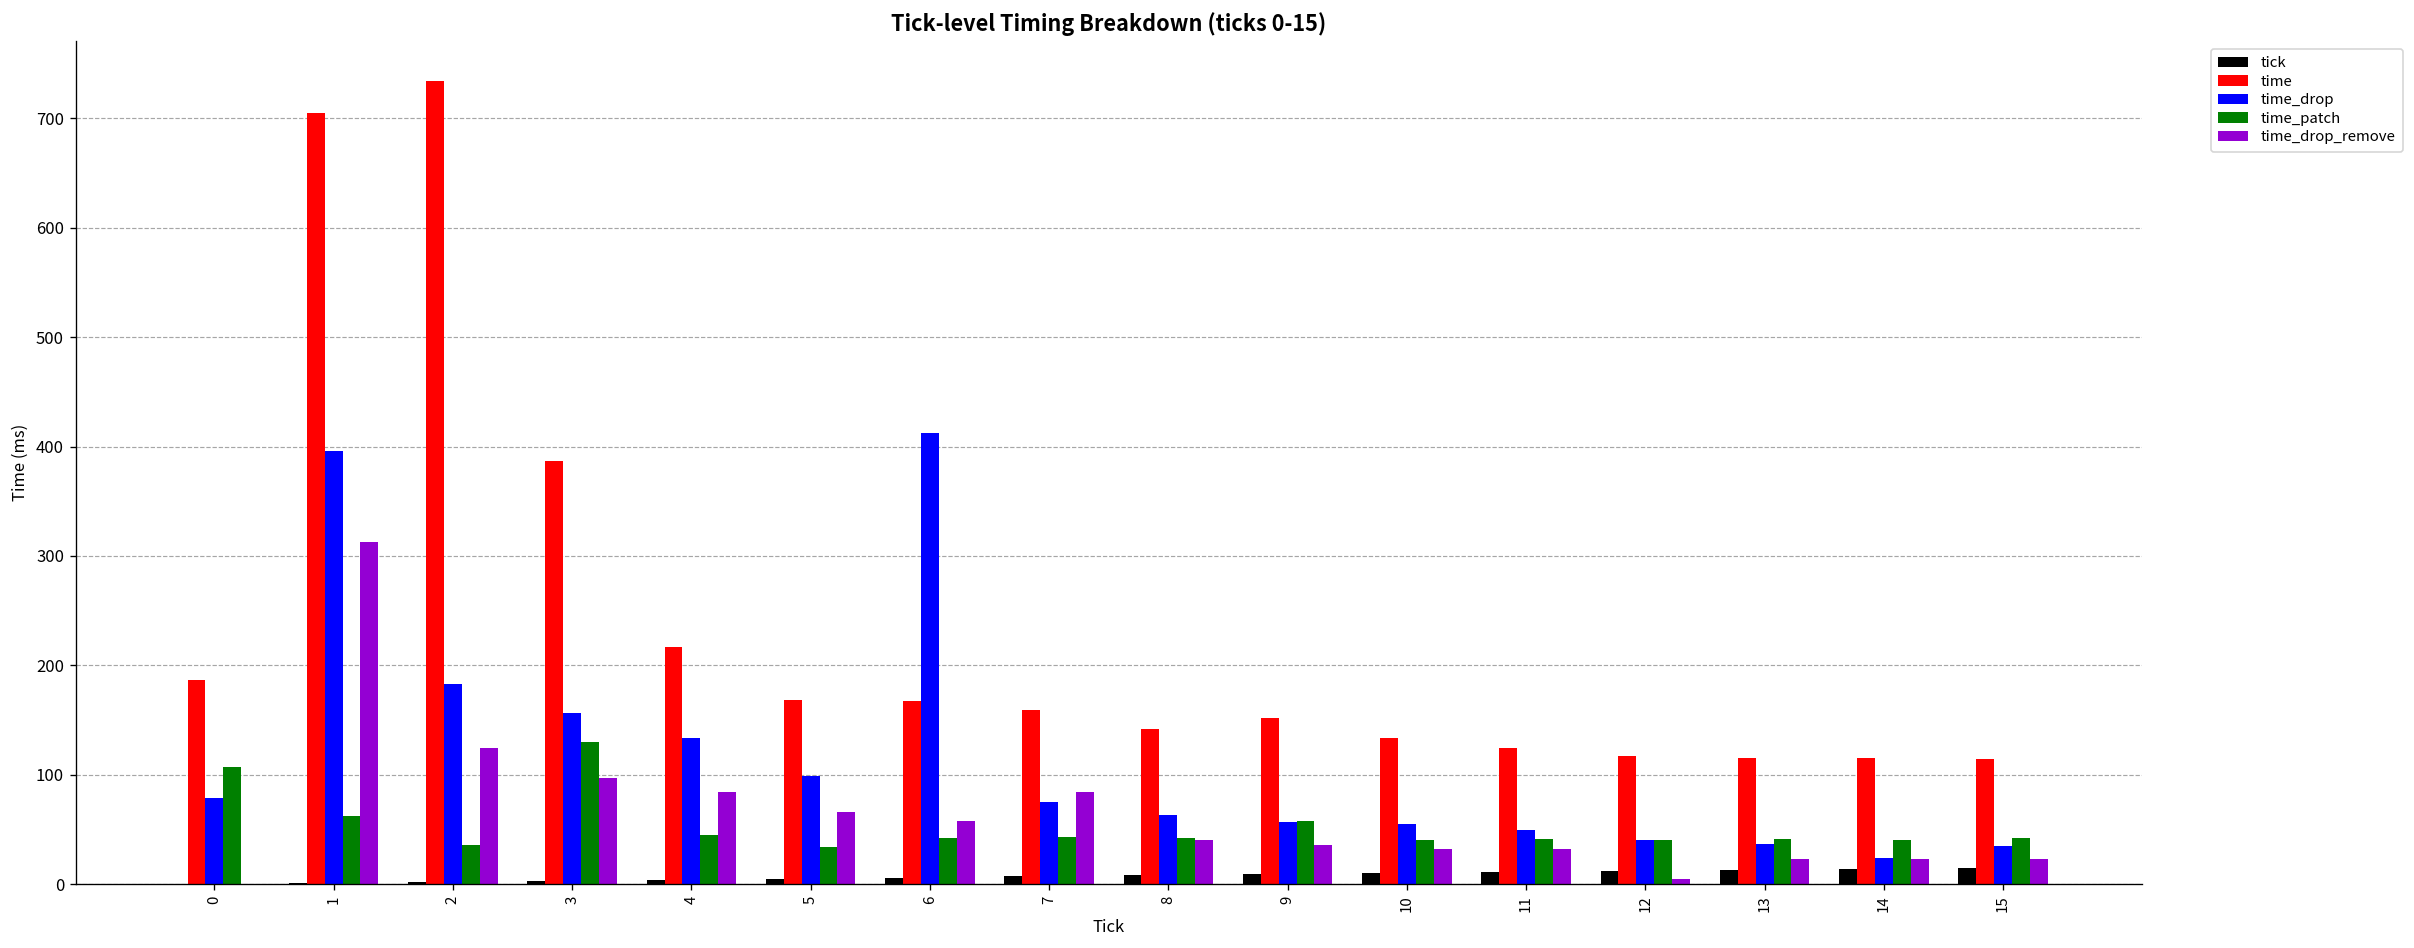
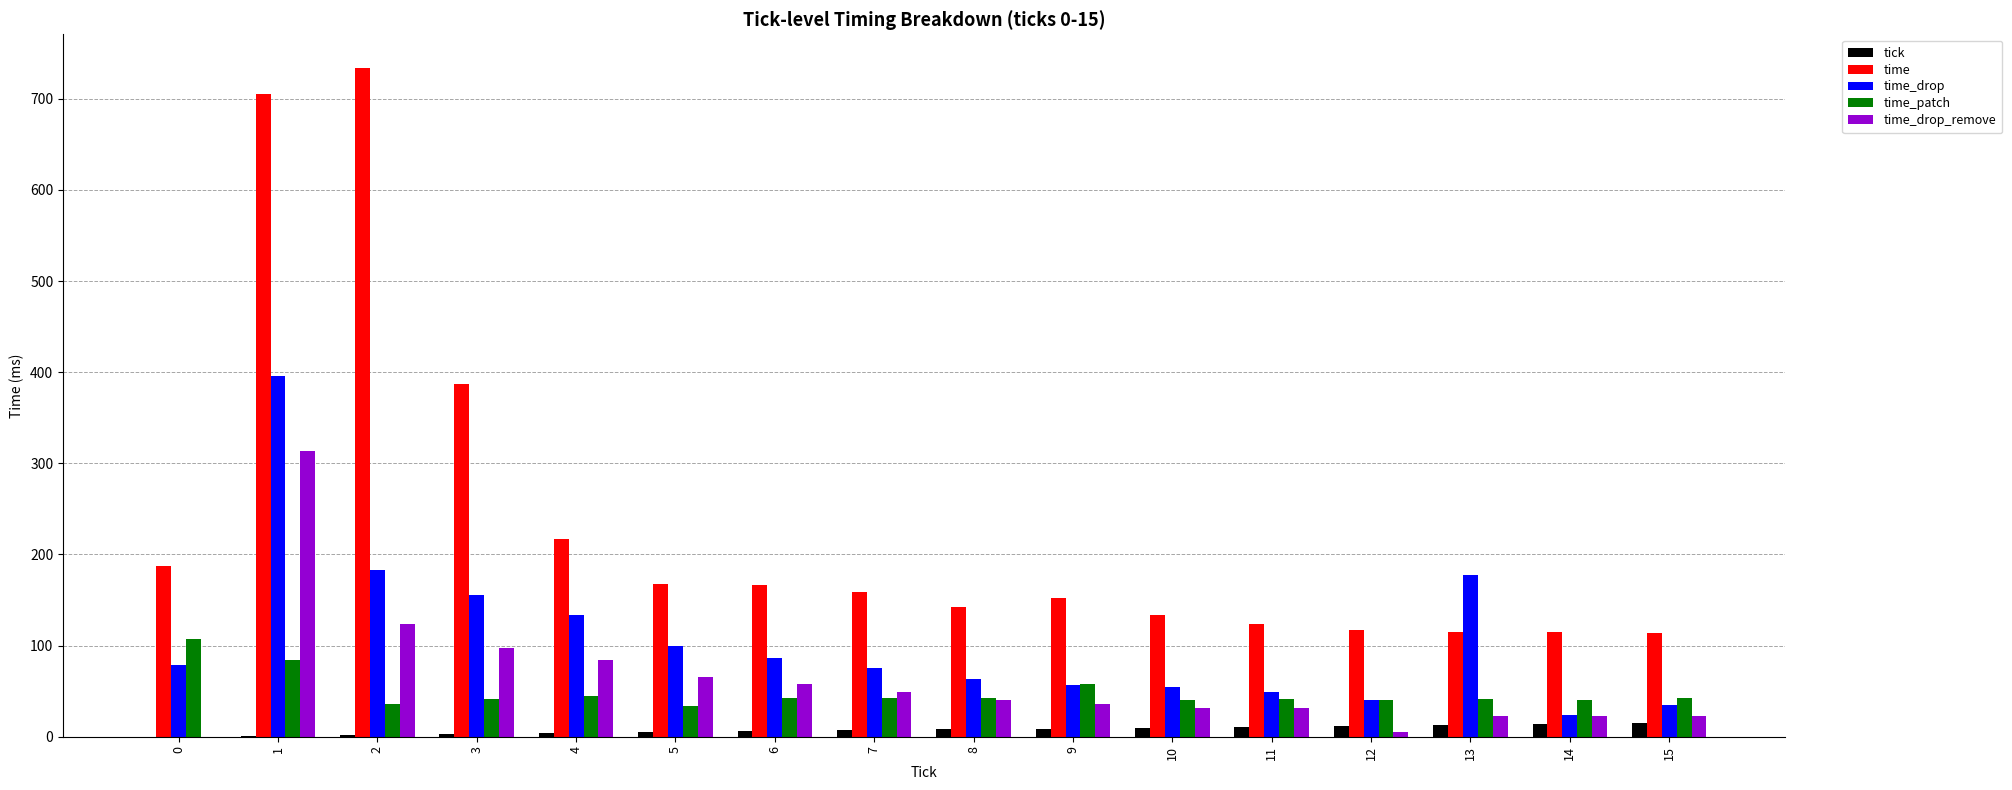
  {
    "tick": {
      "0": 0,
      "3": 0,
      "4": 0,
      "5": 10,
      "6": 10,
      "7": 10,
      "8": 10,
      "9": 10,
      "10": 10,
      "11": 10,
      "12": 10,
      "13": 10,
      "14": 10,
      "15": 20
    },
    "time": {
      "0": 190,
      "1": 710,
      "2": 730,
      "3": 390,
      "4": 220,
      "5": 170,
      "6": 170,
      "7": 160,
      "8": 140,
      "9": 150,
      "10": 130,
      "11": 120,
      "12": 120,
      "13": 120,
      "14": 120,
      "15": 110
    },
    "time_drop": {
      "0": 80,
      "1": 400,
      "2": 180,
      "3": 160,
      "4": 130,
      "5": 100,
-     "6": 410,
+     "6": 90,
      "7": 80,
      "8": 60,
      "9": 60,
      "10": 60,
      "11": 50,
      "12": 40,
-     "13": 40,
+     "13": 180,
      "14": 20,
      "15": 40
    },
    "time_patch": {
      "0": 110,
-     "1": 60,
+     "1": 80,
      "2": 40,
-     "3": 130,
+     "3": 40,
      "4": 50,
      "5": 30,
      "6": 40,
      "7": 40,
      "8": 40,
      "9": 60,
      "10": 40,
      "11": 40,
      "12": 40,
      "13": 40,
      "14": 40,
      "15": 40
    },
    "time_drop_remove": {
      "0": 0,
      "1": 310,
      "2": 120,
      "3": 100,
      "4": 80,
      "5": 70,
      "6": 60,
-     "7": 80,
+     "7": 50,
      "8": 40,
      "9": 40,
      "10": 30,
      "11": 30,
      "12": 10,
      "13": 20,
      "14": 20,
      "15": 20
    }
  }
